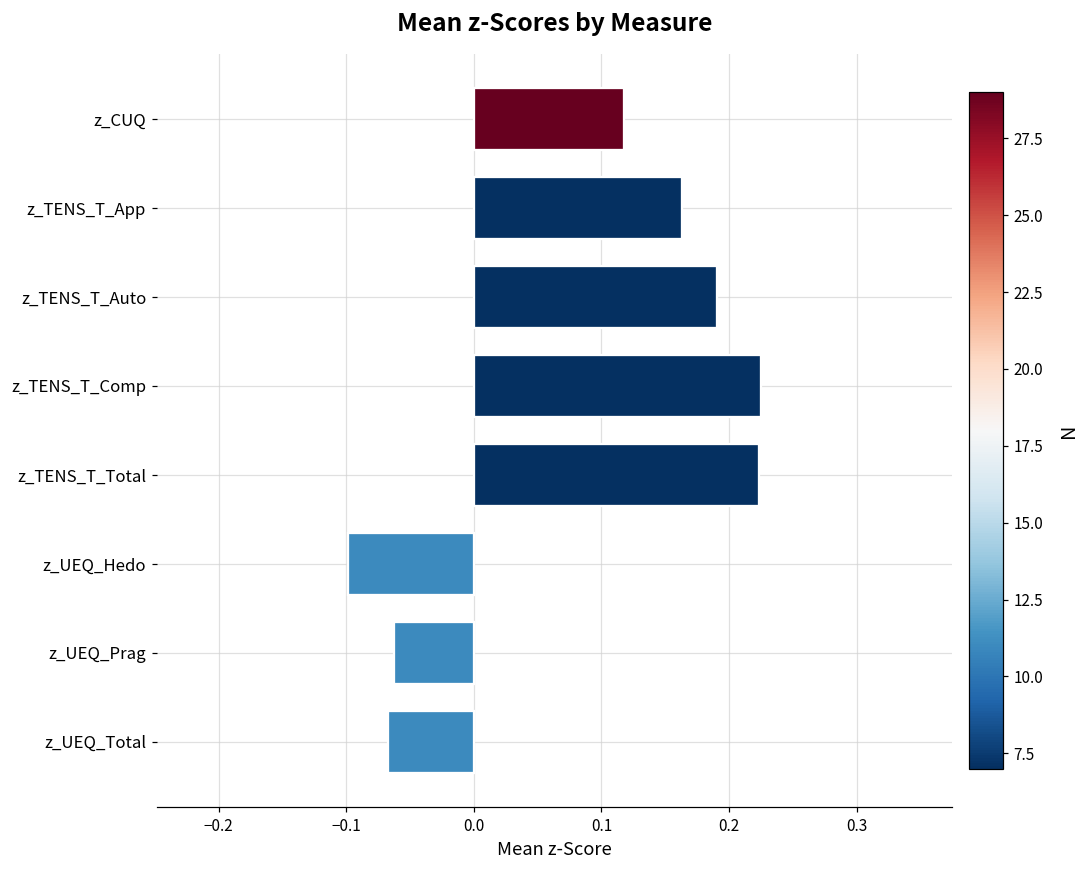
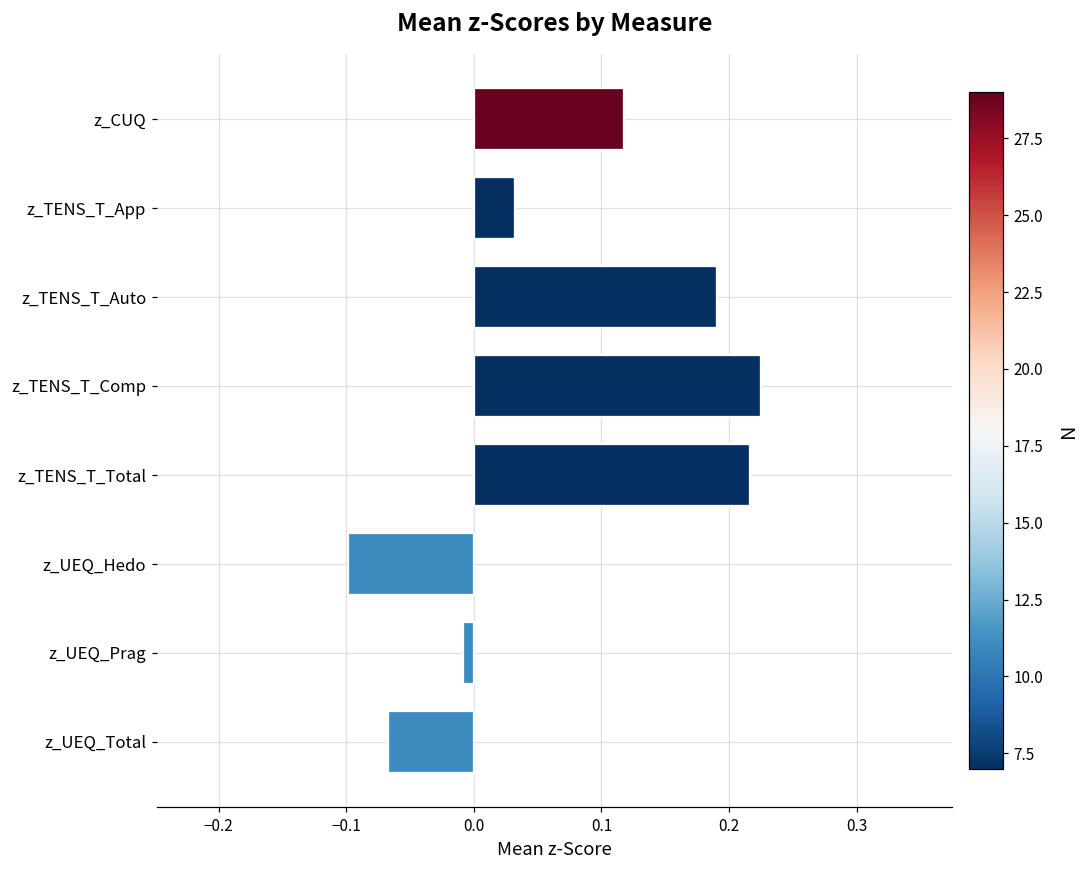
  {
    "z_CUQ": 0.118,
-   "z_TENS_T_App": 0.163,
+   "z_TENS_T_App": 0.032,
    "z_TENS_T_Auto": 0.191,
    "z_TENS_T_Comp": 0.225,
-   "z_TENS_T_Total": 0.223,
+   "z_TENS_T_Total": 0.216,
    "z_UEQ_Hedo": -0.098,
-   "z_UEQ_Prag": -0.063,
+   "z_UEQ_Prag": -0.009,
    "z_UEQ_Total": -0.067
  }
